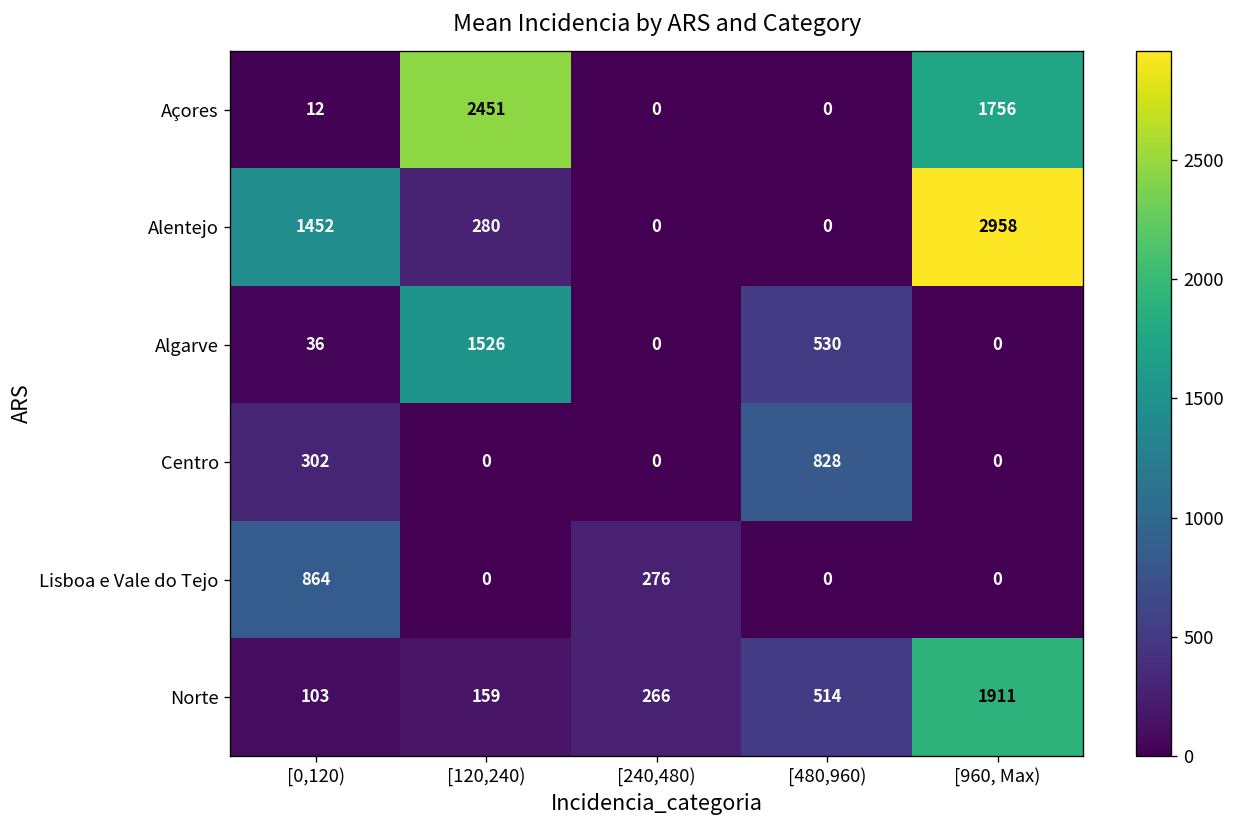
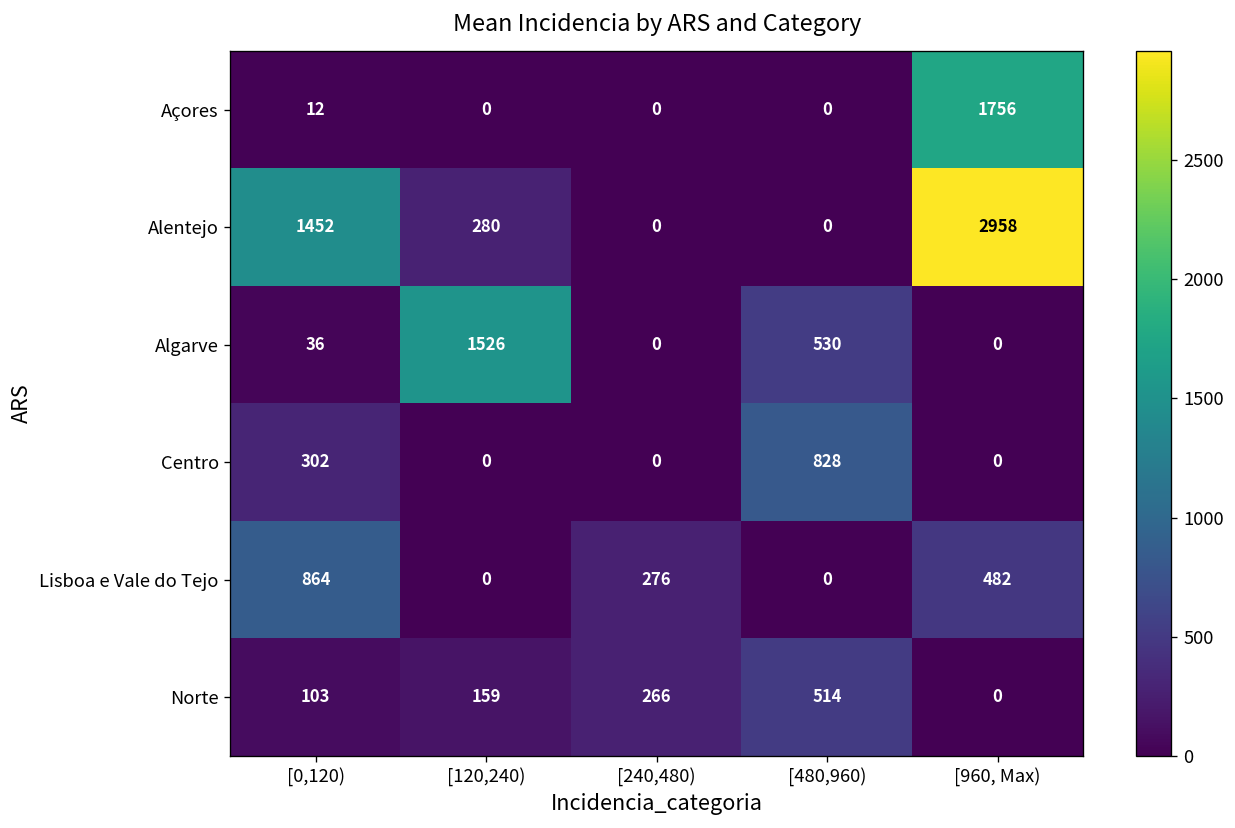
  {
    "Açores": {
      "[0,120)": 12,
-     "[120,240)": 2451,
+     "[120,240)": 0,
      "[240,480)": 0,
      "[480,960)": 0,
      "[960, Max)": 1756
    },
    "Alentejo": {
      "[0,120)": 1452,
      "[120,240)": 280,
      "[240,480)": 0,
      "[480,960)": 0,
      "[960, Max)": 2958
    },
    "Algarve": {
      "[0,120)": 36,
      "[120,240)": 1526,
      "[240,480)": 0,
      "[480,960)": 530,
      "[960, Max)": 0
    },
    "Centro": {
      "[0,120)": 302,
      "[120,240)": 0,
      "[240,480)": 0,
      "[480,960)": 828,
      "[960, Max)": 0
    },
    "Lisboa e Vale do Tejo": {
      "[0,120)": 864,
      "[120,240)": 0,
      "[240,480)": 276,
      "[480,960)": 0,
-     "[960, Max)": 0
+     "[960, Max)": 482
    },
    "Norte": {
      "[0,120)": 103,
      "[120,240)": 159,
      "[240,480)": 266,
      "[480,960)": 514,
-     "[960, Max)": 1911
+     "[960, Max)": 0
    }
  }
